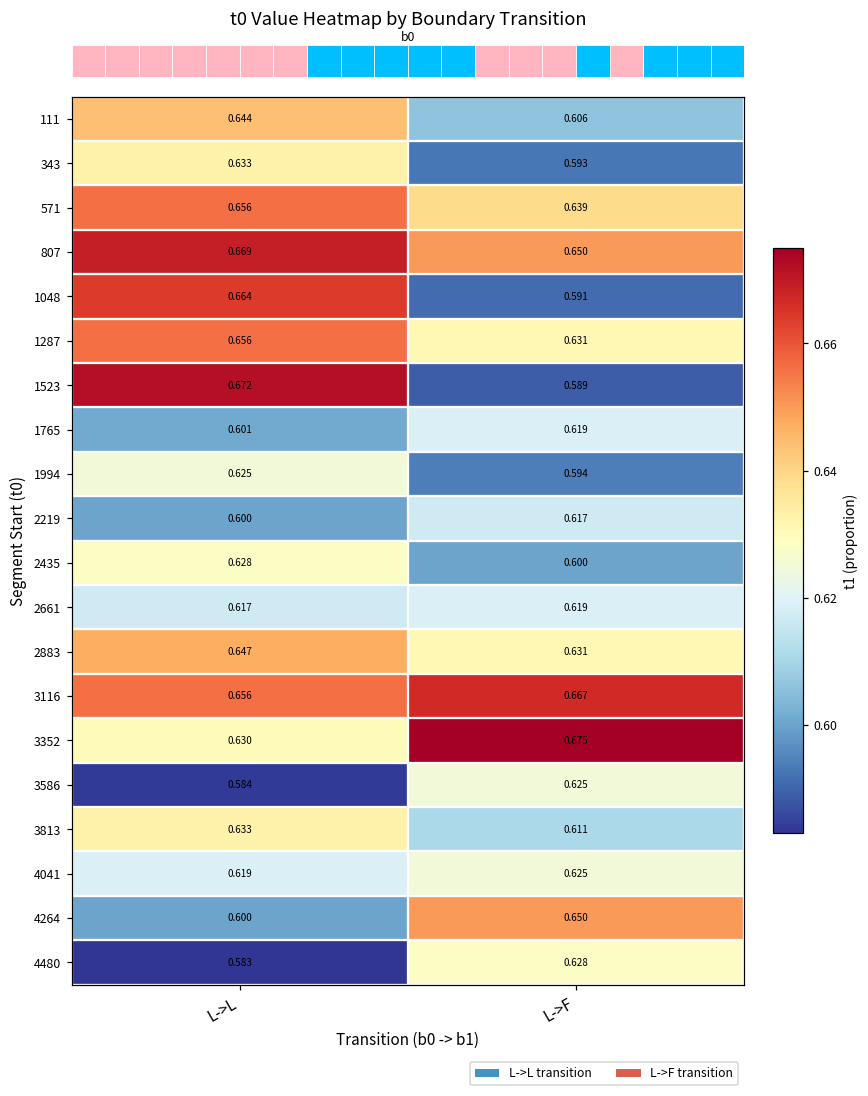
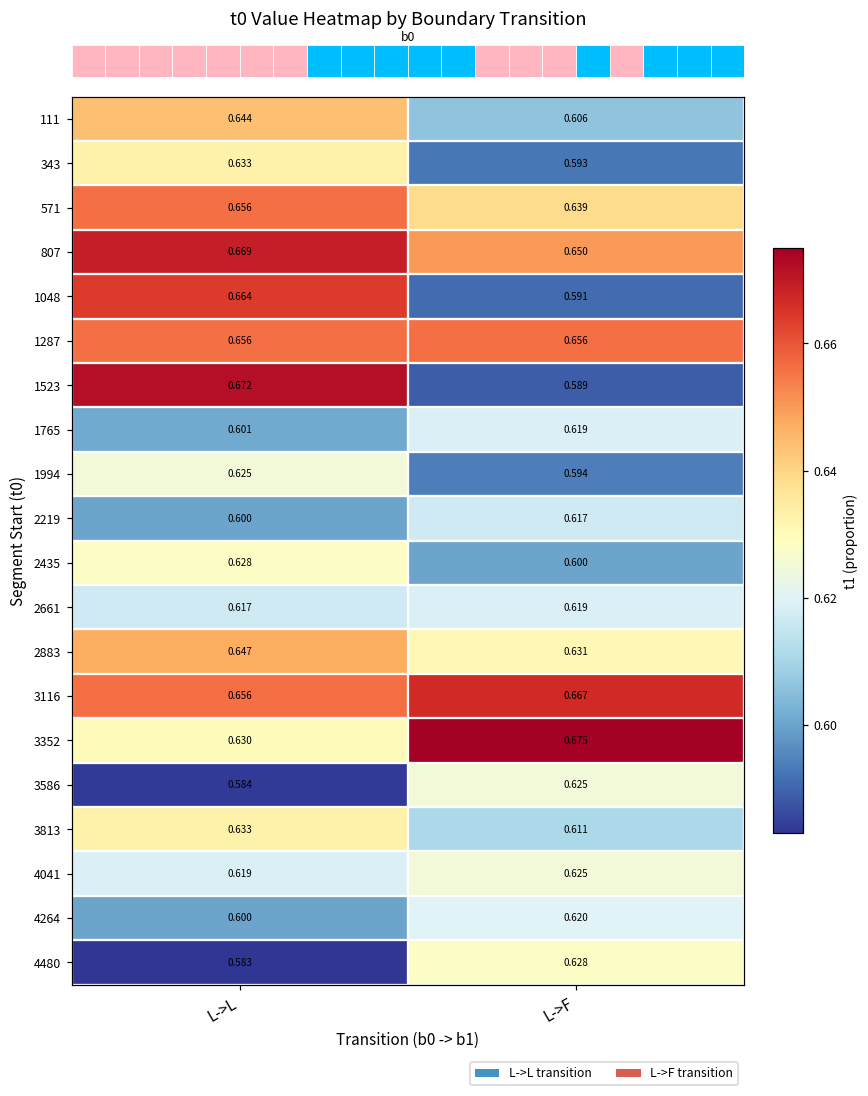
  {
    "111": {
      "L->L": 0.644,
      "L->F": 0.606
    },
    "343": {
      "L->L": 0.633,
      "L->F": 0.593
    },
    "571": {
      "L->L": 0.656,
      "L->F": 0.639
    },
    "807": {
      "L->L": 0.669,
      "L->F": 0.650
    },
    "1048": {
      "L->L": 0.664,
      "L->F": 0.591
    },
    "1287": {
      "L->L": 0.656,
-     "L->F": 0.631
+     "L->F": 0.656
    },
    "1523": {
      "L->L": 0.672,
      "L->F": 0.589
    },
    "1765": {
      "L->L": 0.601,
      "L->F": 0.619
    },
    "1994": {
      "L->L": 0.625,
      "L->F": 0.594
    },
    "2219": {
      "L->L": 0.600,
      "L->F": 0.617
    },
    "2435": {
      "L->L": 0.628,
      "L->F": 0.600
    },
    "2661": {
      "L->L": 0.617,
      "L->F": 0.619
    },
    "2883": {
      "L->L": 0.647,
      "L->F": 0.631
    },
    "3116": {
      "L->L": 0.656,
      "L->F": 0.667
    },
    "3352": {
      "L->L": 0.630,
      "L->F": 0.675
    },
    "3586": {
      "L->L": 0.584,
      "L->F": 0.625
    },
    "3813": {
      "L->L": 0.633,
      "L->F": 0.611
    },
    "4041": {
      "L->L": 0.619,
      "L->F": 0.625
    },
    "4264": {
      "L->L": 0.600,
-     "L->F": 0.650
+     "L->F": 0.620
    },
    "4480": {
      "L->L": 0.583,
      "L->F": 0.628
    }
  }
